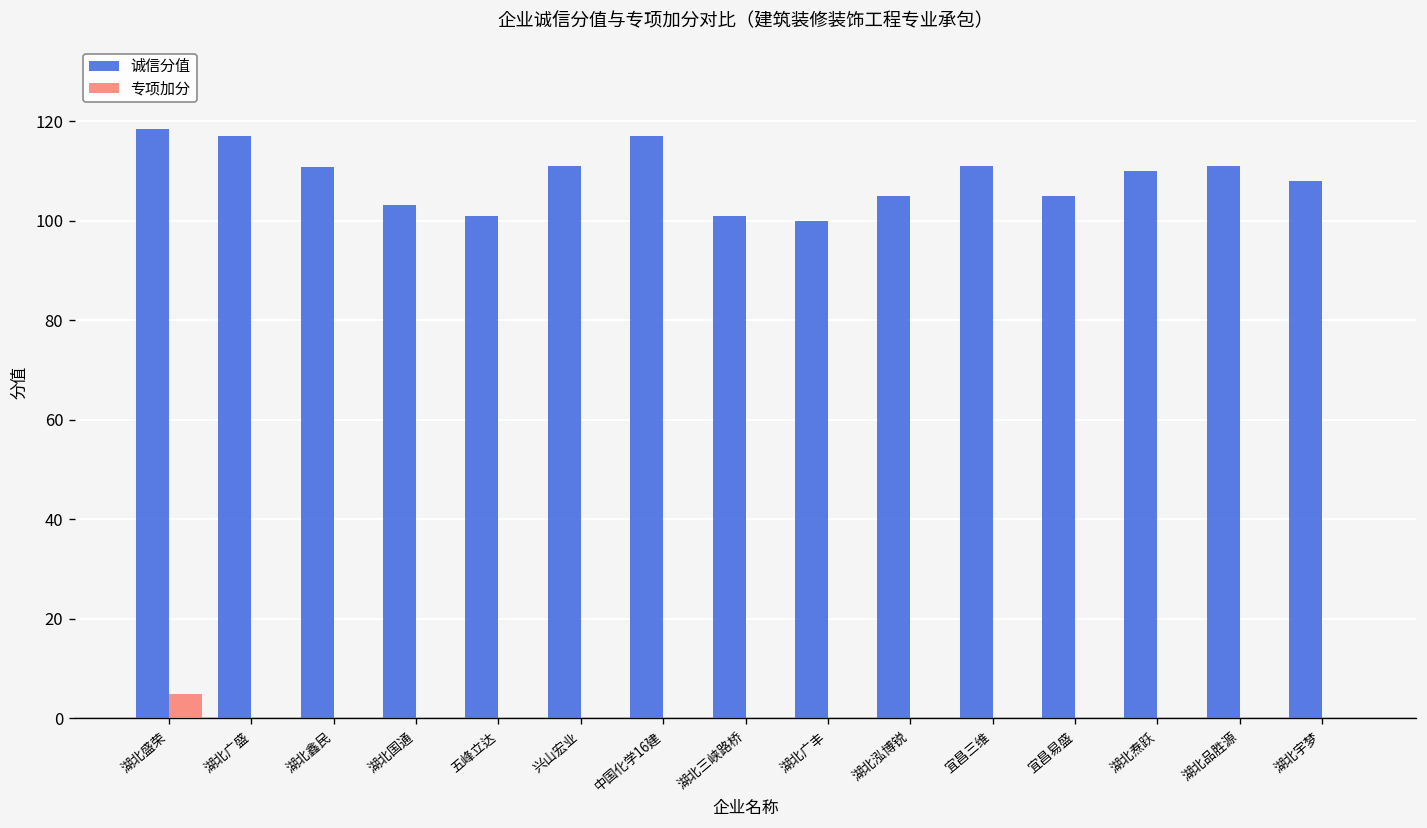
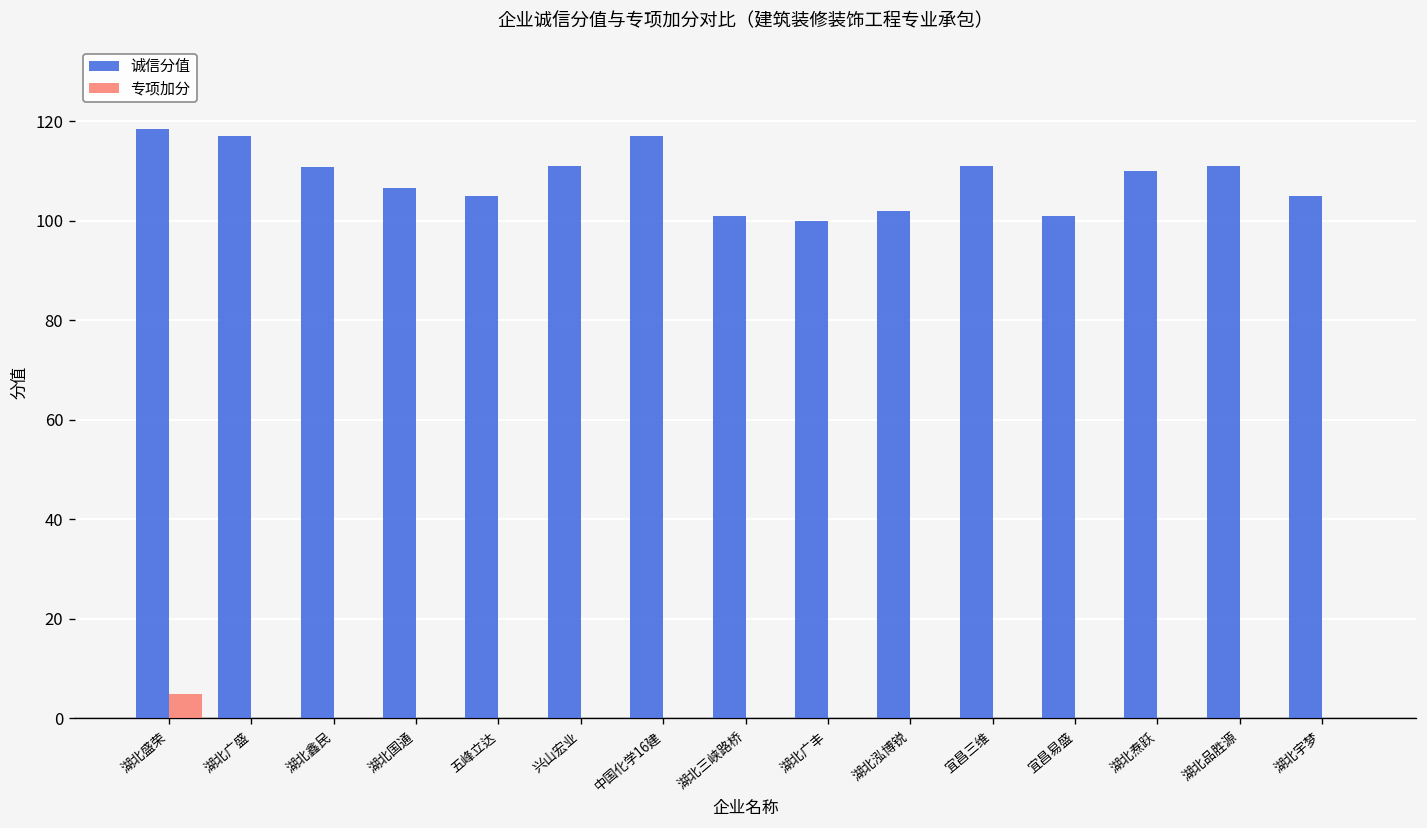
  {
    "诚信分值": {
      "湖北盛荣": 119,
      "湖北广盛": 117,
      "湖北鑫民": 111,
-     "湖北国通": 103,
-     "五峰立达": 101,
+     "湖北国通": 107,
+     "五峰立达": 105,
      "兴山宏业": 111,
      "中国化学16建": 117,
      "湖北三峡路桥": 101,
      "湖北广丰": 100,
-     "湖北泓博锐": 105,
+     "湖北泓博锐": 102,
      "宜昌三维": 111,
-     "宜昌易盛": 105,
+     "宜昌易盛": 101,
      "湖北焘跃": 110,
      "湖北品胜源": 111,
-     "湖北宇梦": 108
+     "湖北宇梦": 105
    },
    "专项加分": {
      "湖北盛荣": 5,
      "湖北广盛": 0,
      "湖北鑫民": 0,
      "湖北国通": 0,
      "五峰立达": 0,
      "兴山宏业": 0,
      "中国化学16建": 0,
      "湖北三峡路桥": 0,
      "湖北广丰": 0,
      "湖北泓博锐": 0,
      "宜昌三维": 0,
      "宜昌易盛": 0,
      "湖北焘跃": 0,
      "湖北品胜源": 0,
      "湖北宇梦": 0
    }
  }
